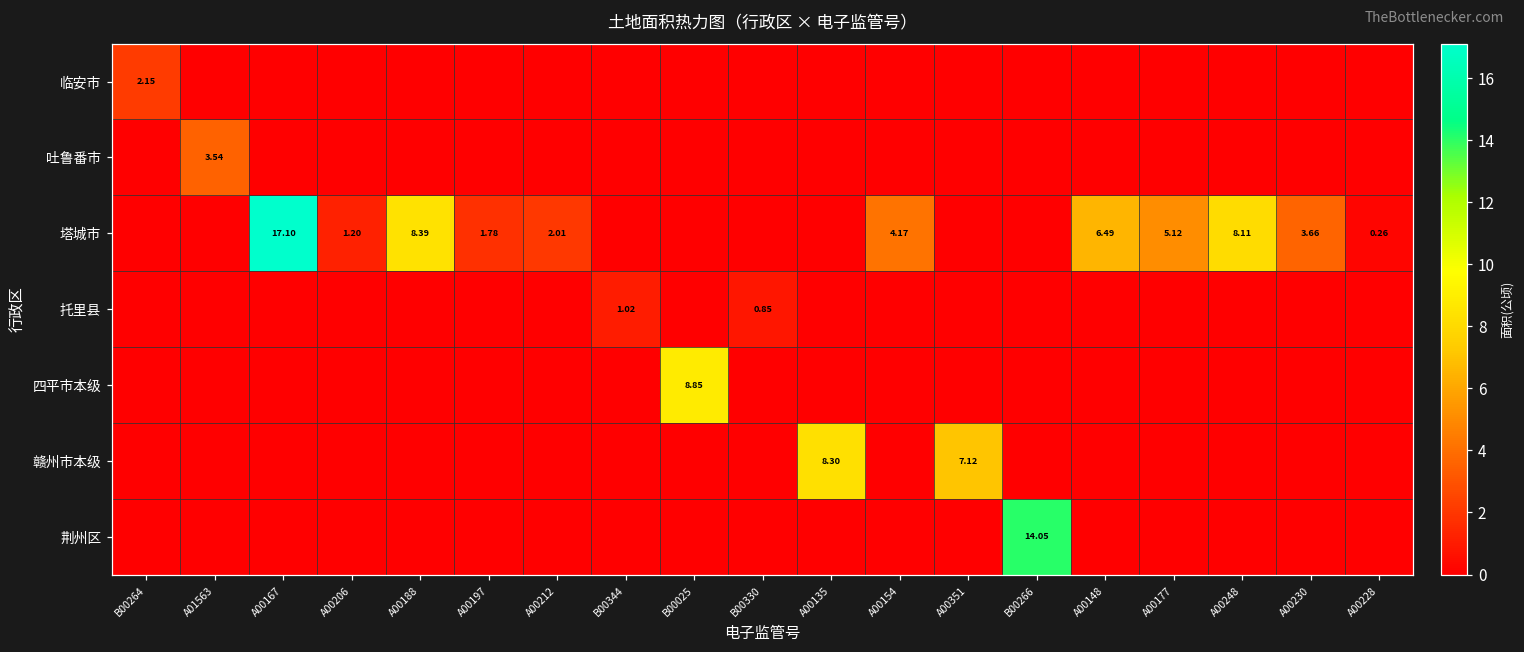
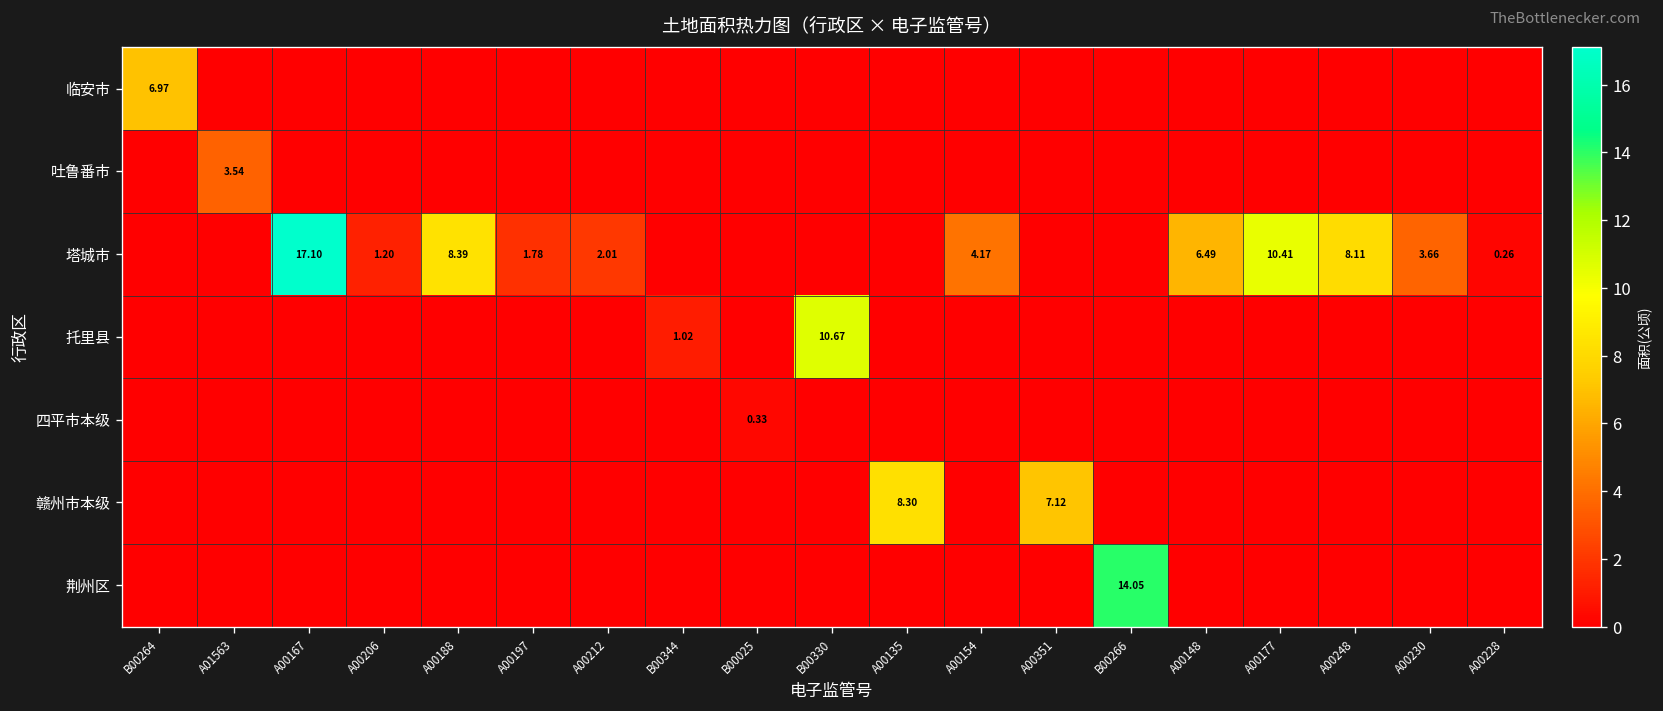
  {
    "临安市": {
-     "B00264": 2.15
+     "B00264": 6.97
    },
    "吐鲁番市": {
      "A01563": 3.54
    },
    "塔城市": {
      "A00167": 17.10,
      "A00206": 1.20,
      "A00188": 8.39,
      "A00197": 1.78,
      "A00212": 2.01,
      "A00154": 4.17,
      "A00148": 6.49,
-     "A00177": 5.12,
+     "A00177": 10.41,
      "A00248": 8.11,
      "A00230": 3.66,
      "A00228": 0.26
    },
    "托里县": {
      "B00344": 1.02,
-     "B00330": 0.85
+     "B00330": 10.67
    },
    "四平市本级": {
-     "B00025": 8.85
+     "B00025": 0.33
    },
    "赣州市本级": {
      "A00135": 8.30,
      "A00351": 7.12
    },
    "荆州区": {
      "B00266": 14.05
    }
  }
